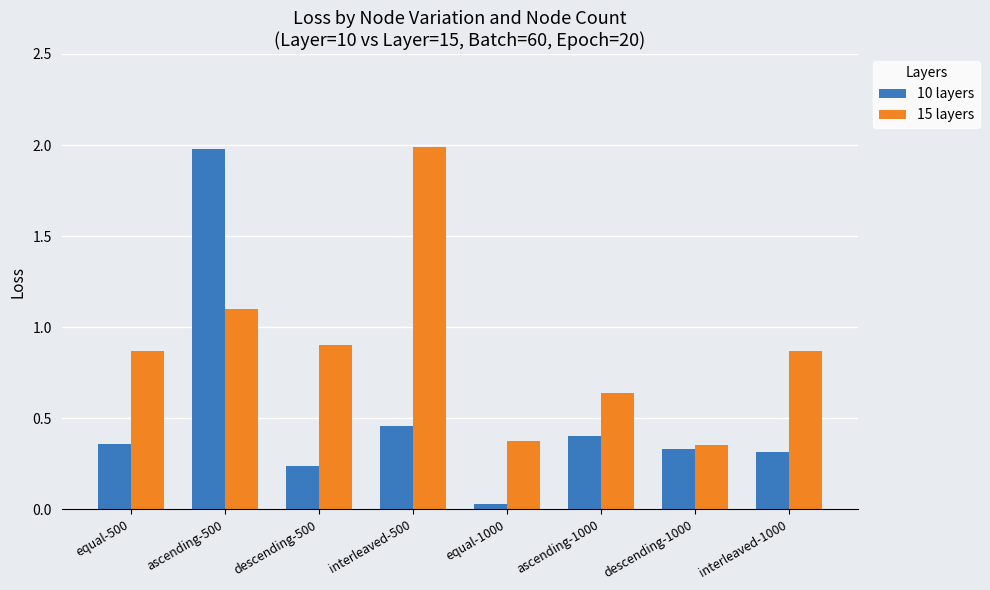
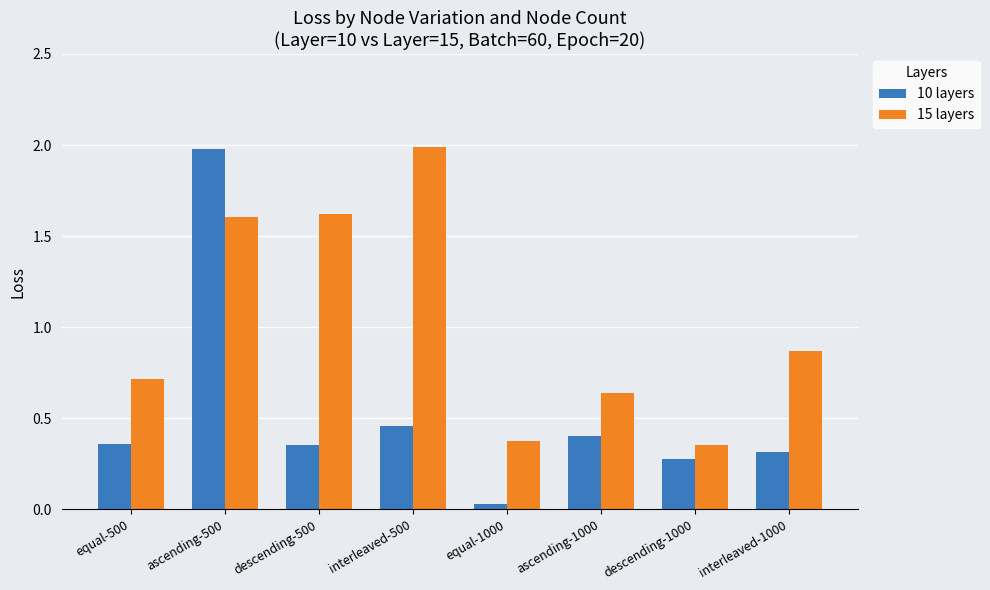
  {
    "10 layers": {
      "equal-500": 0.36,
      "ascending-500": 1.98,
-     "descending-500": 0.23,
+     "descending-500": 0.35,
      "interleaved-500": 0.46,
      "equal-1000": 0.03,
      "ascending-1000": 0.40,
-     "descending-1000": 0.33,
+     "descending-1000": 0.28,
      "interleaved-1000": 0.32
    },
    "15 layers": {
-     "equal-500": 0.87,
-     "ascending-500": 1.10,
-     "descending-500": 0.90,
+     "equal-500": 0.71,
+     "ascending-500": 1.61,
+     "descending-500": 1.62,
      "interleaved-500": 1.99,
      "equal-1000": 0.38,
      "ascending-1000": 0.64,
      "descending-1000": 0.35,
      "interleaved-1000": 0.87
    }
  }
